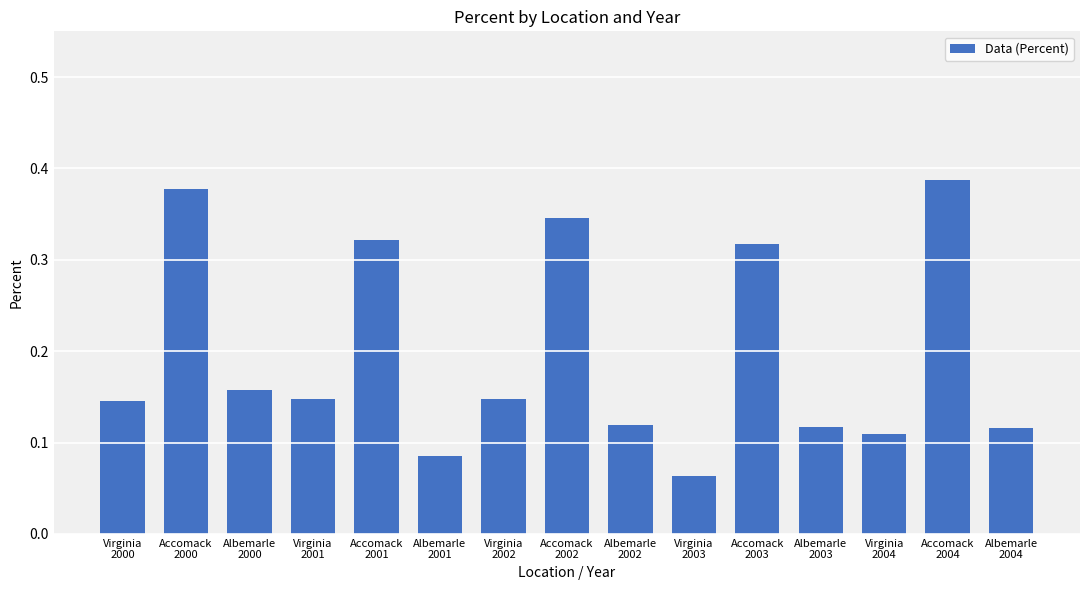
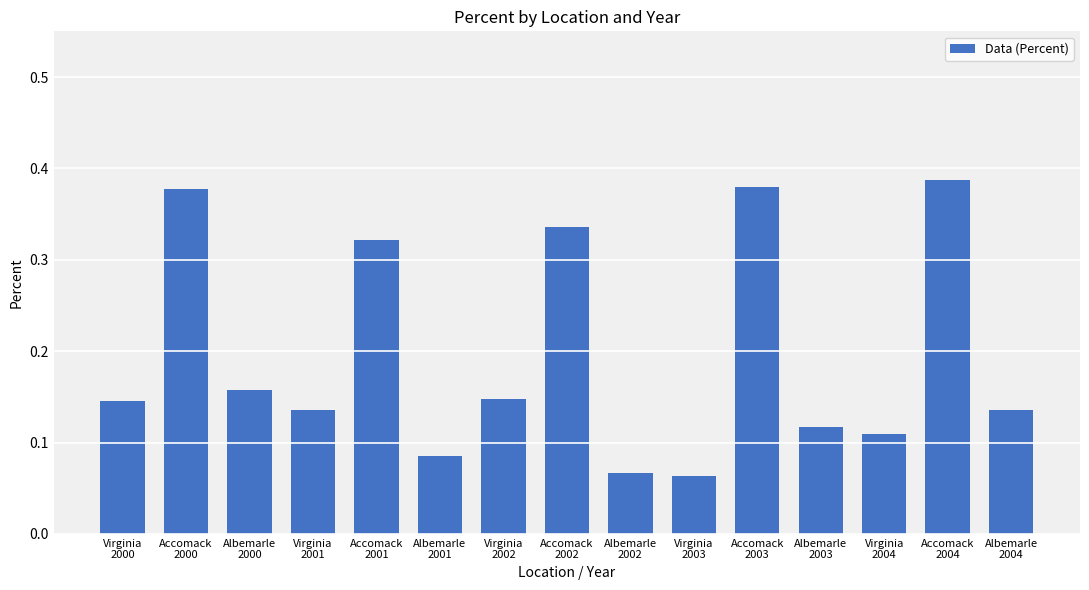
  {
    "Virginia 2000": 0.15,
    "Accomack 2000": 0.38,
    "Albemarle 2000": 0.16,
-   "Virginia 2001": 0.15,
+   "Virginia 2001": 0.14,
    "Accomack 2001": 0.32,
    "Albemarle 2001": 0.08,
    "Virginia 2002": 0.15,
-   "Accomack 2002": 0.35,
-   "Albemarle 2002": 0.12,
+   "Accomack 2002": 0.34,
+   "Albemarle 2002": 0.07,
    "Virginia 2003": 0.06,
-   "Accomack 2003": 0.32,
+   "Accomack 2003": 0.38,
    "Albemarle 2003": 0.12,
    "Virginia 2004": 0.11,
    "Accomack 2004": 0.39,
-   "Albemarle 2004": 0.12
+   "Albemarle 2004": 0.14
  }
